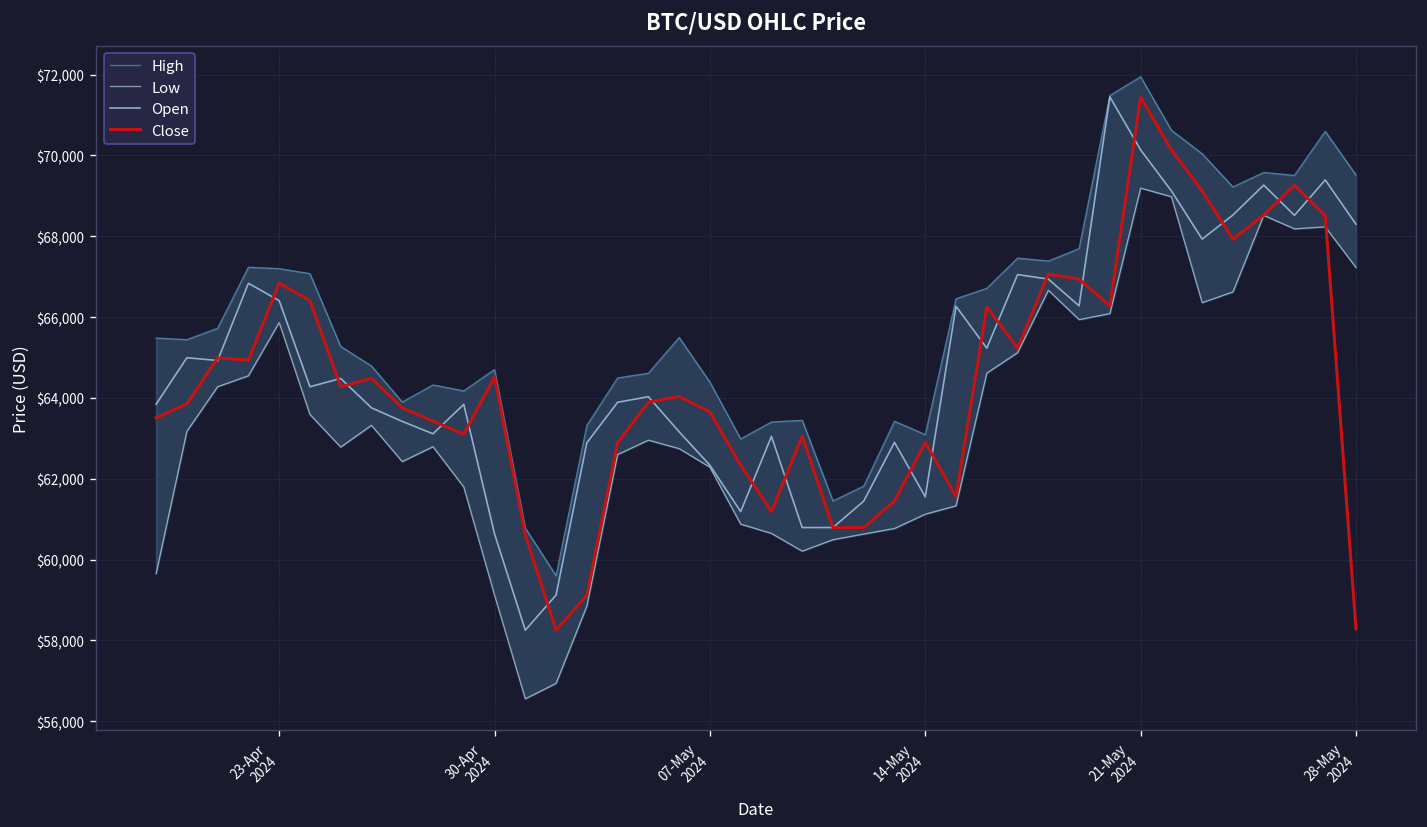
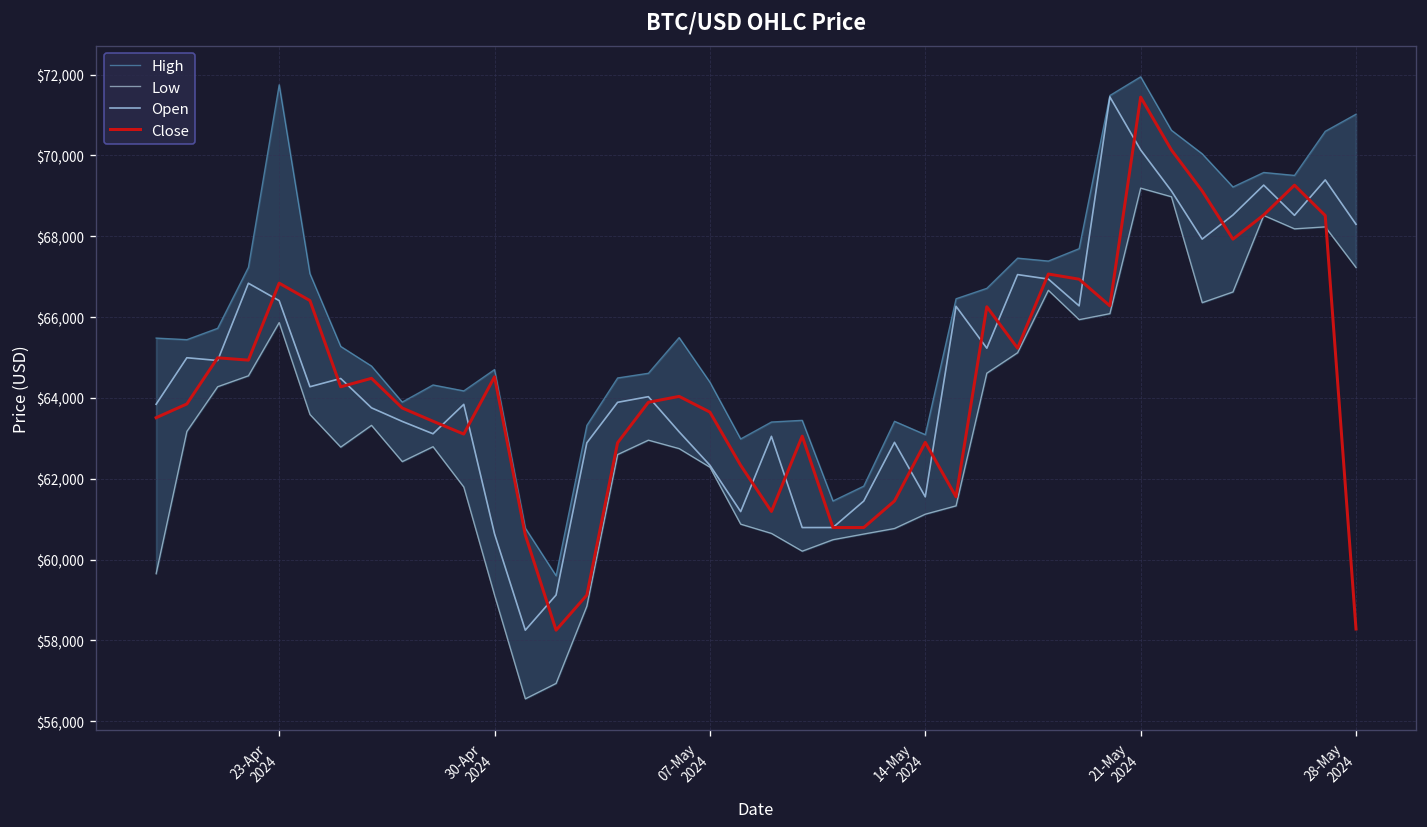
  {
    "High": {
-     "23-Apr 2024": "$67,200",
+     "23-Apr 2024": "$71,700",
      "30-Apr 2024": "$64,700",
      "07-May 2024": "$64,400",
      "14-May 2024": "$63,100",
      "21-May 2024": "$71,900",
-     "28-May 2024": "$69,500"
+     "28-May 2024": "$71,000"
    },
    "Close": {
      "23-Apr 2024": "$66,800",
      "30-Apr 2024": "$64,500",
      "07-May 2024": "$63,600",
      "14-May 2024": "$62,900",
      "21-May 2024": "$71,400",
      "28-May 2024": "$58,300"
    }
  }
